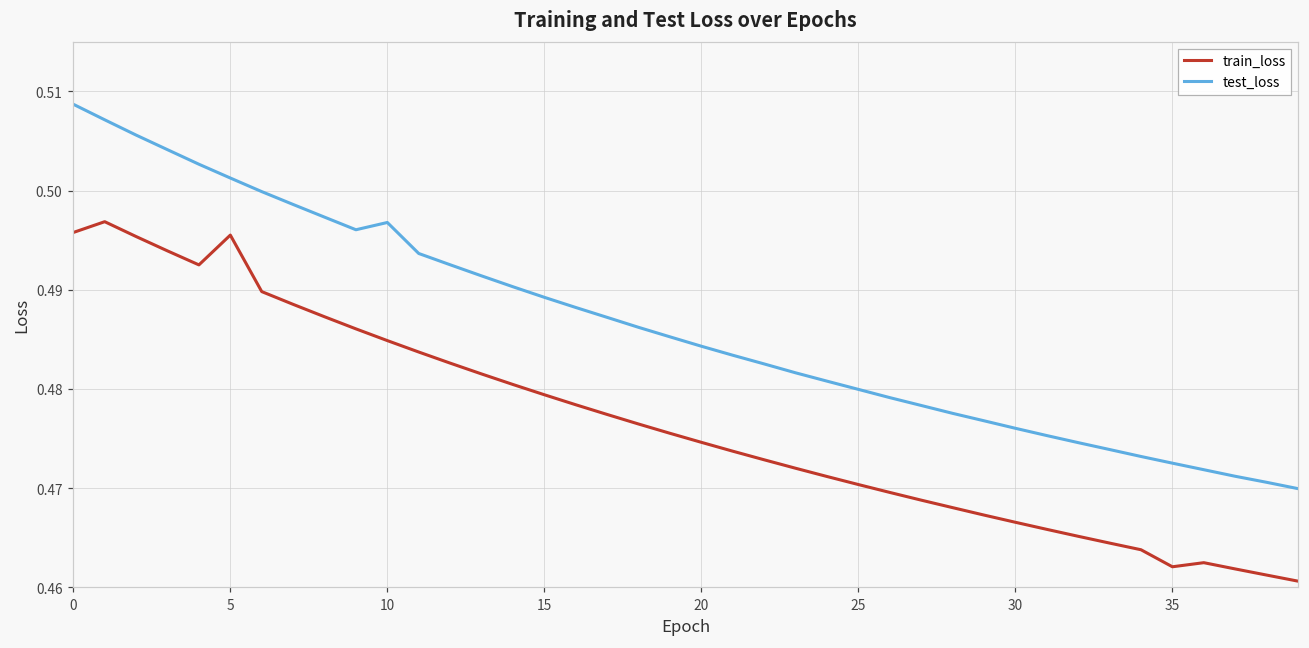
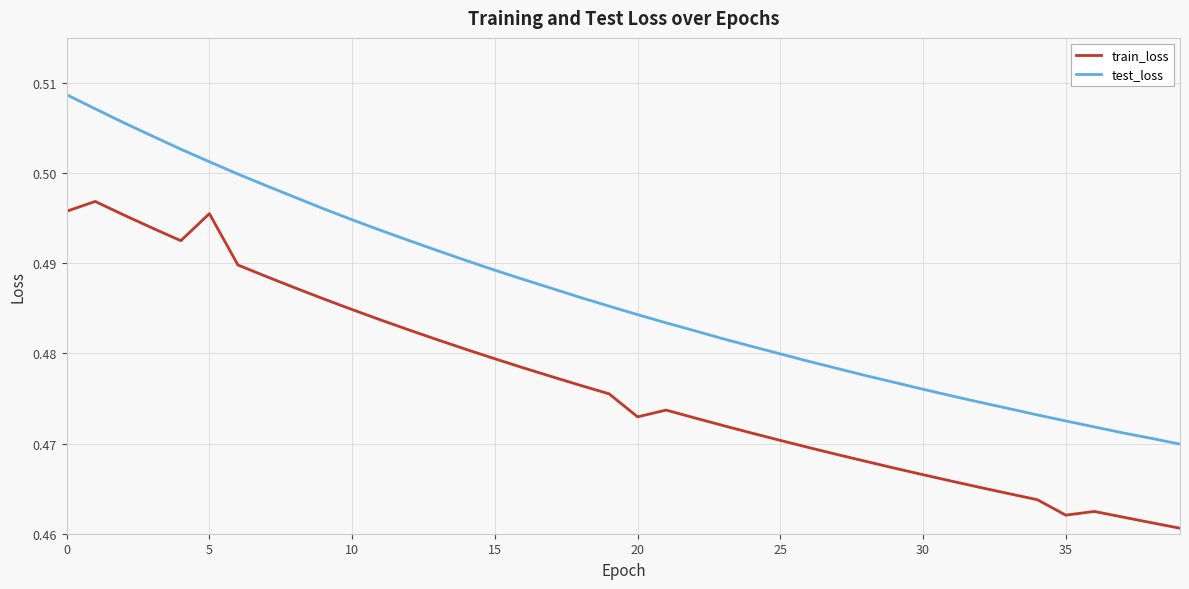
  {
    "train_loss": {
      "0": 0.496,
      "5": 0.496,
      "10": 0.485,
      "15": 0.479,
-     "20": 0.475,
+     "20": 0.473,
      "25": 0.470,
      "30": 0.467,
      "35": 0.462
    },
    "test_loss": {
      "0": 0.509,
      "5": 0.501,
-     "10": 0.497,
+     "10": 0.495,
      "15": 0.489,
      "20": 0.484,
      "25": 0.480,
      "30": 0.476,
      "35": 0.473
    }
  }
